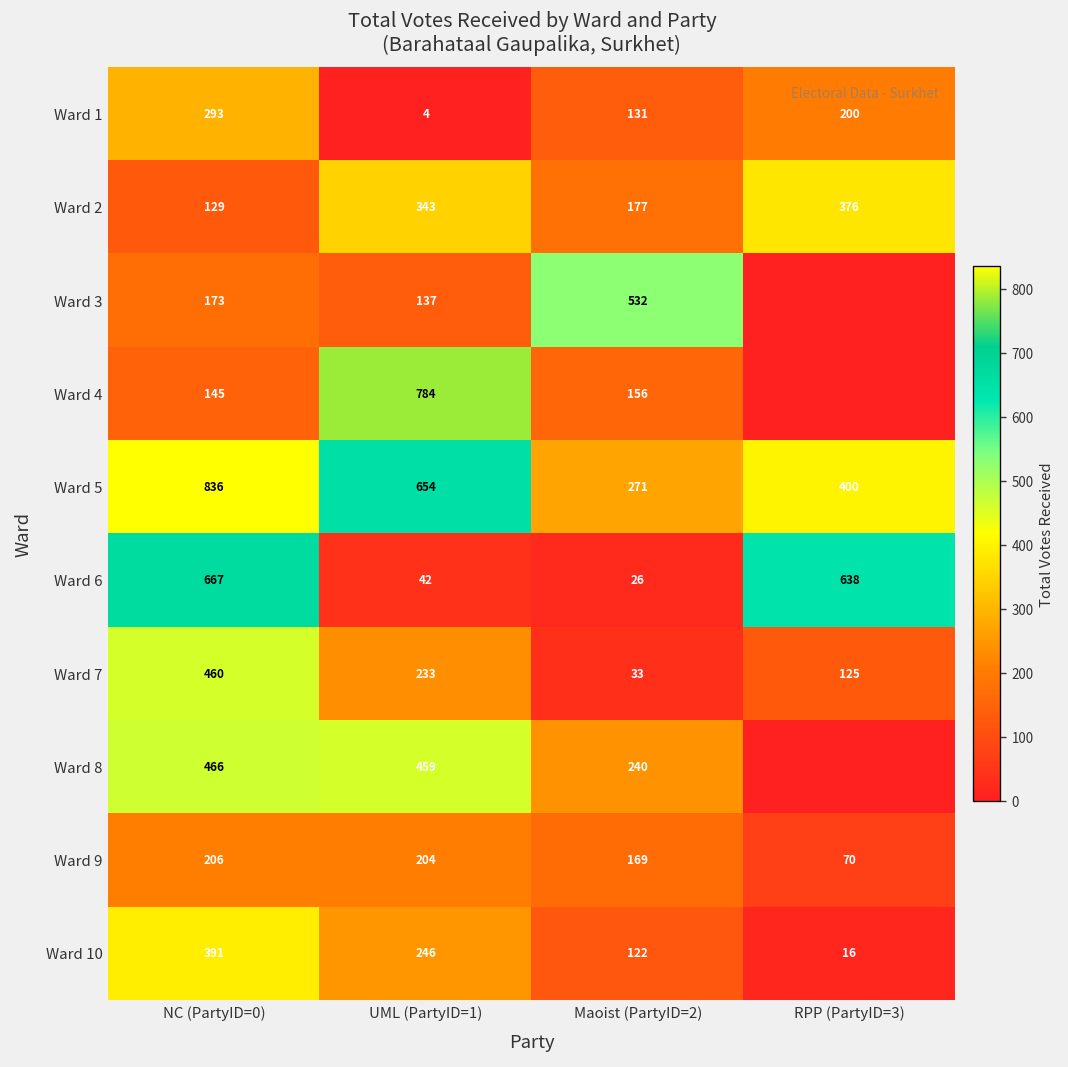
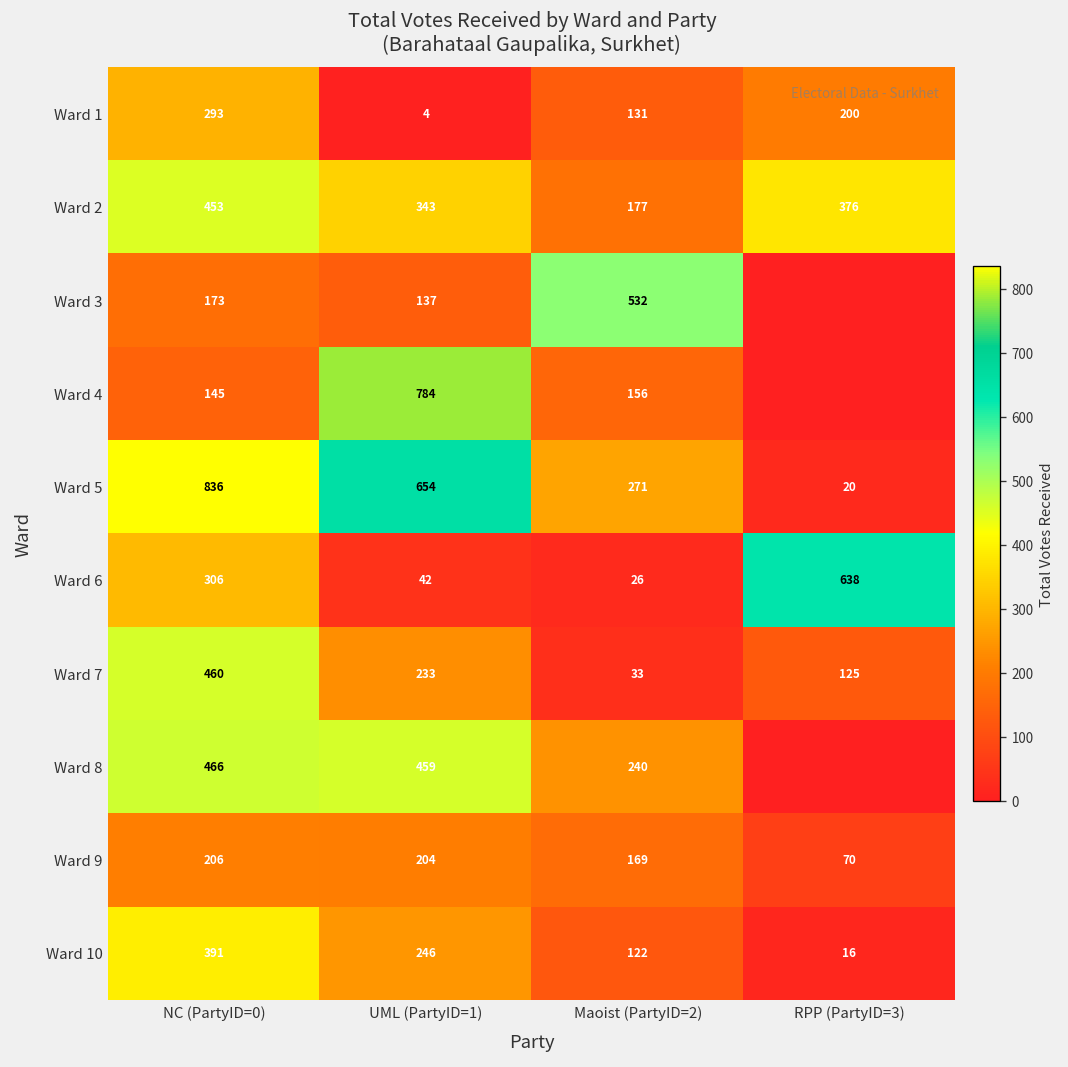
  {
    "Ward 1": {
      "NC (PartyID=0)": 293,
      "UML (PartyID=1)": 4,
      "Maoist (PartyID=2)": 131
    },
    "Ward 2": {
-     "NC (PartyID=0)": 129,
+     "NC (PartyID=0)": 453,
      "UML (PartyID=1)": 343,
      "Maoist (PartyID=2)": 177,
      "RPP (PartyID=3)": 376
    },
    "Ward 3": {
      "NC (PartyID=0)": 173,
      "UML (PartyID=1)": 137,
      "Maoist (PartyID=2)": 532
    },
    "Ward 4": {
      "NC (PartyID=0)": 145,
      "UML (PartyID=1)": 784,
      "Maoist (PartyID=2)": 156
    },
    "Ward 5": {
      "NC (PartyID=0)": 836,
      "UML (PartyID=1)": 654,
      "Maoist (PartyID=2)": 271,
-     "RPP (PartyID=3)": 400
+     "RPP (PartyID=3)": 20
    },
    "Ward 6": {
-     "NC (PartyID=0)": 667,
+     "NC (PartyID=0)": 306,
      "UML (PartyID=1)": 42,
      "Maoist (PartyID=2)": 26,
      "RPP (PartyID=3)": 638
    },
    "Ward 7": {
      "NC (PartyID=0)": 460,
      "UML (PartyID=1)": 233,
      "Maoist (PartyID=2)": 33,
      "RPP (PartyID=3)": 125
    },
    "Ward 8": {
      "NC (PartyID=0)": 466,
      "UML (PartyID=1)": 459,
      "Maoist (PartyID=2)": 240
    },
    "Ward 9": {
      "NC (PartyID=0)": 206,
      "UML (PartyID=1)": 204,
      "Maoist (PartyID=2)": 169,
      "RPP (PartyID=3)": 70
    },
    "Ward 10": {
      "NC (PartyID=0)": 391,
      "UML (PartyID=1)": 246,
      "Maoist (PartyID=2)": 122,
      "RPP (PartyID=3)": 16
    }
  }
